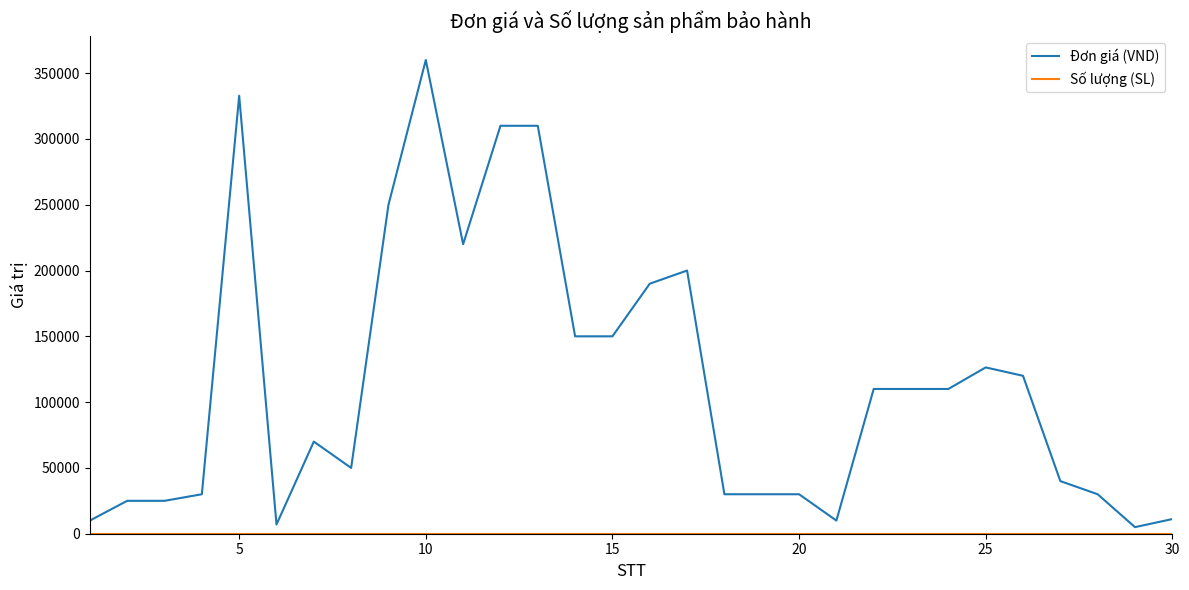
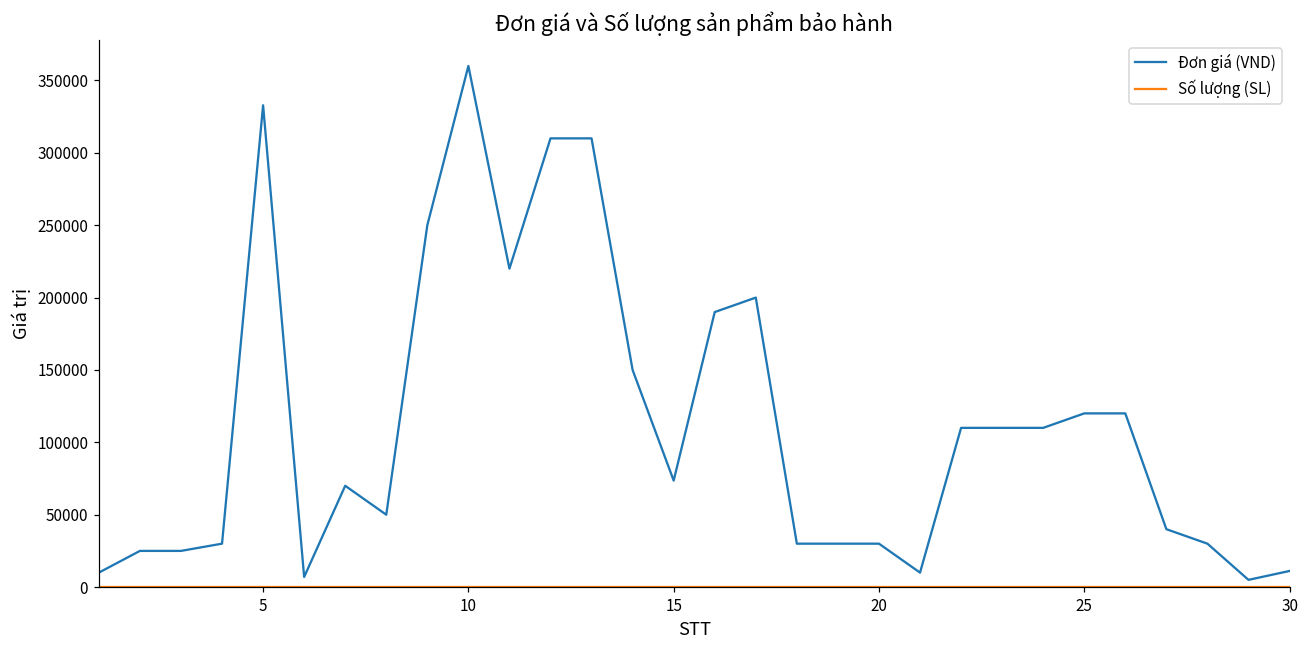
  {
    "Đơn giá (VND)": {
      "5": 333000,
      "10": 360000,
-     "15": 150000,
+     "15": 74000,
      "20": 30000,
-     "25": 126000,
+     "25": 120000,
      "30": 11000
    },
    "Số lượng (SL)": {
      "5": 0,
      "10": 0,
      "15": 0,
      "20": 0,
      "25": 0,
      "30": 0
    }
  }
